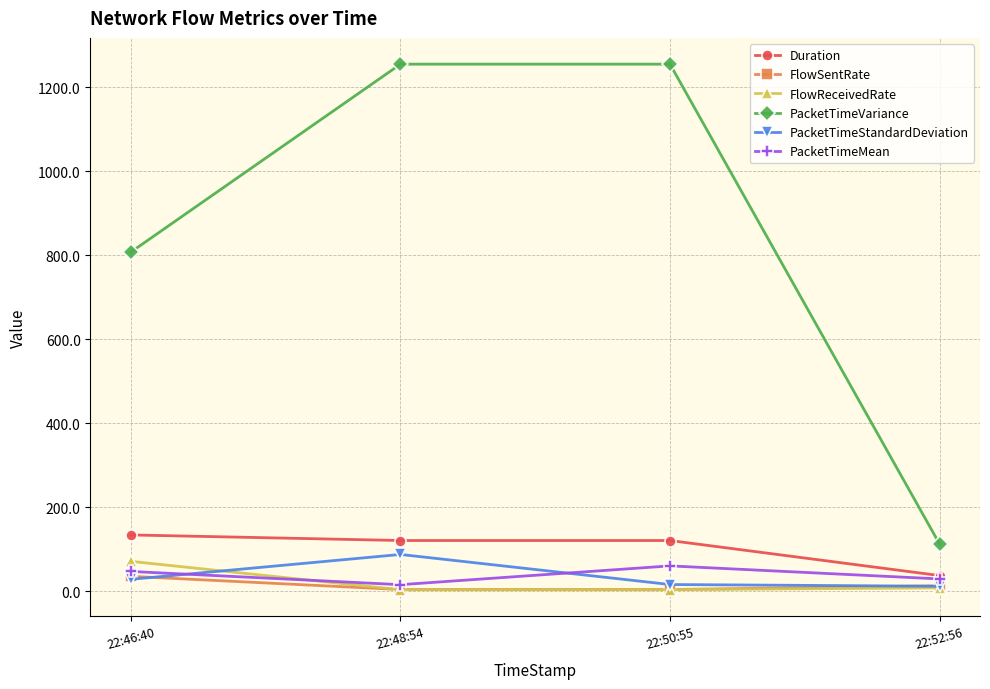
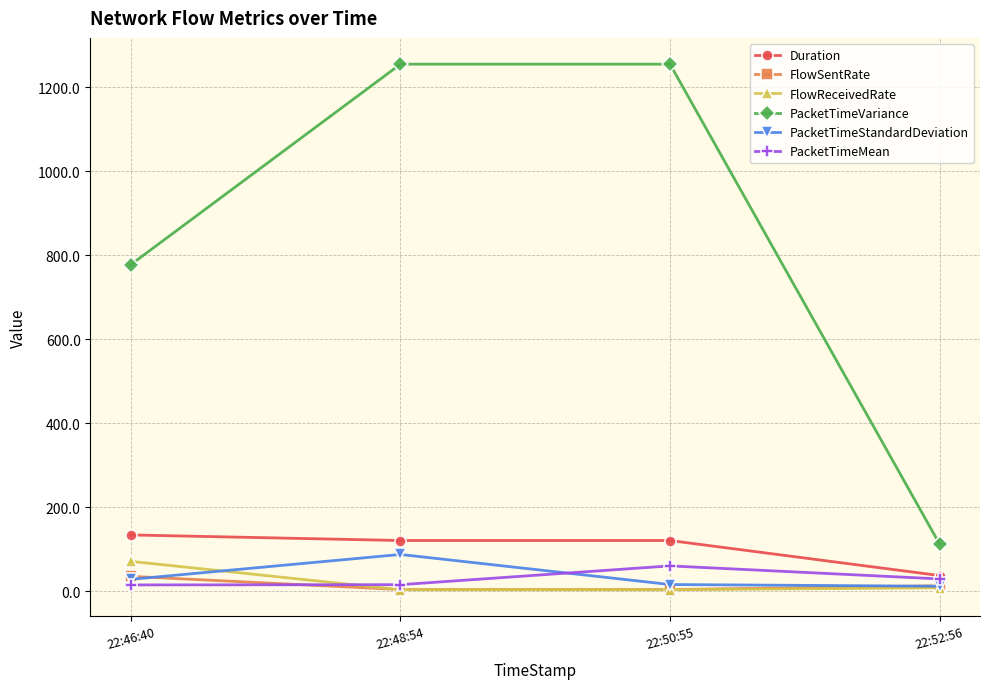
  {
    "FlowReceivedRate": {
      "22:46:40": 70
    },
    "PacketTimeVariance": {
-     "22:46:40": 810,
+     "22:46:40": 780,
      "22:48:54": 1250,
      "22:50:55": 1250,
      "22:52:56": 110
    },
    "PacketTimeStandardDeviation": {
      "22:46:40": 30,
      "22:48:54": 90,
      "22:50:55": 20
    },
    "PacketTimeMean": {
-     "22:46:40": 50,
+     "22:46:40": 20,
      "22:48:54": 20,
      "22:50:55": 60,
      "22:52:56": 30
    }
  }
